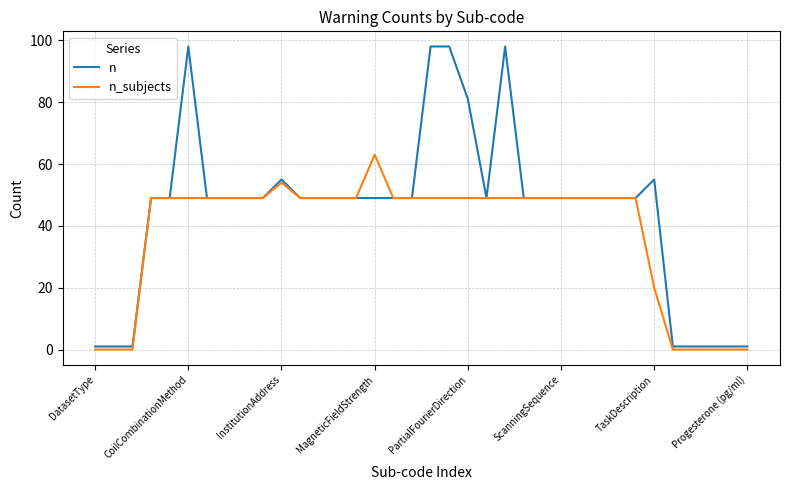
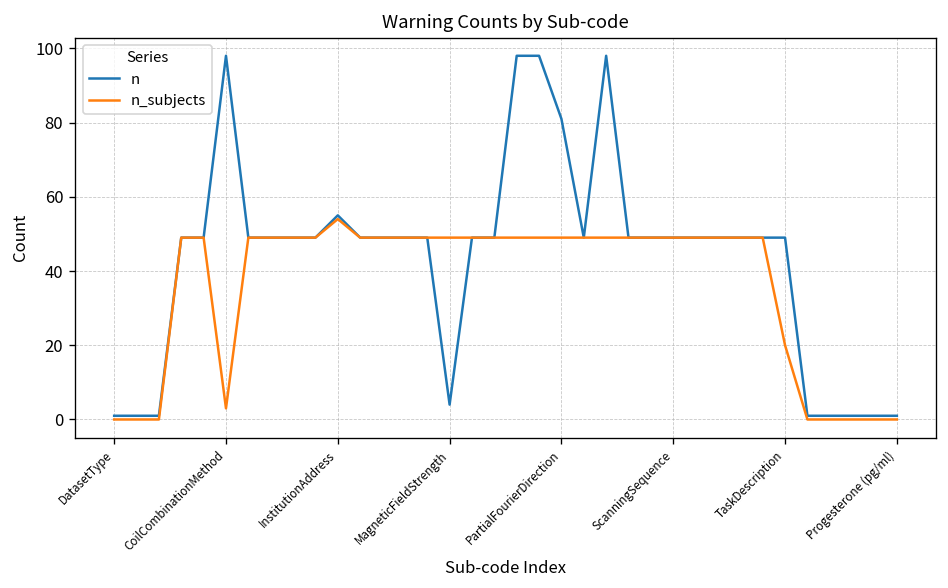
  {
    "n": {
      "DatasetType": 1,
      "CoilCombinationMethod": 98,
      "InstitutionAddress": 55,
-     "MagneticFieldStrength": 49,
+     "MagneticFieldStrength": 4,
      "PartialFourierDirection": 81,
-     "TaskDescription": 55,
+     "TaskDescription": 49,
      "Progesterone (pg/ml)": 1
    },
    "n_subjects": {
      "DatasetType": 0,
-     "CoilCombinationMethod": 49,
+     "CoilCombinationMethod": 3,
      "InstitutionAddress": 54,
-     "MagneticFieldStrength": 63,
+     "MagneticFieldStrength": 49,
      "PartialFourierDirection": 49,
      "TaskDescription": 20,
      "Progesterone (pg/ml)": 0
    }
  }
